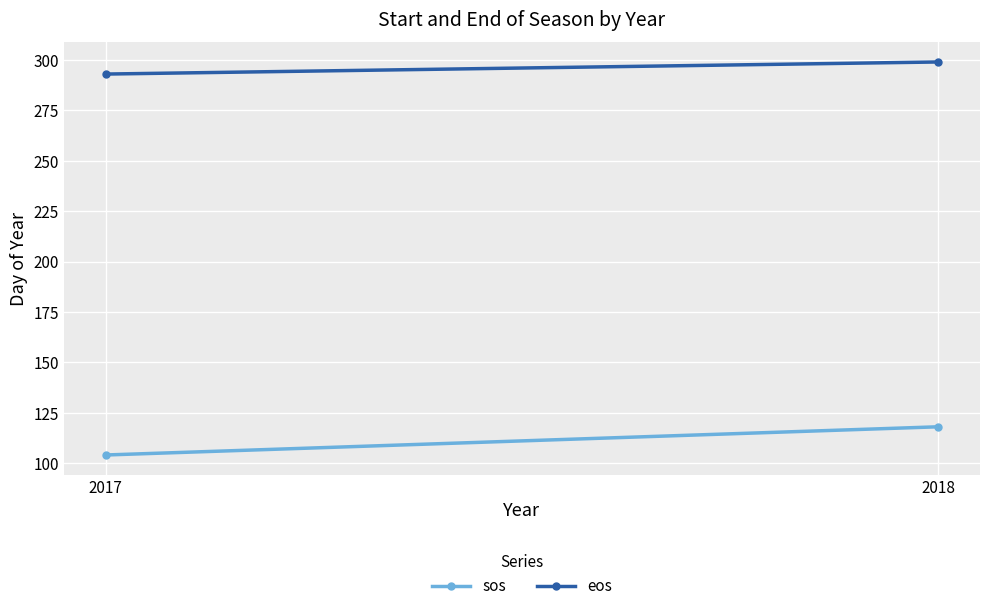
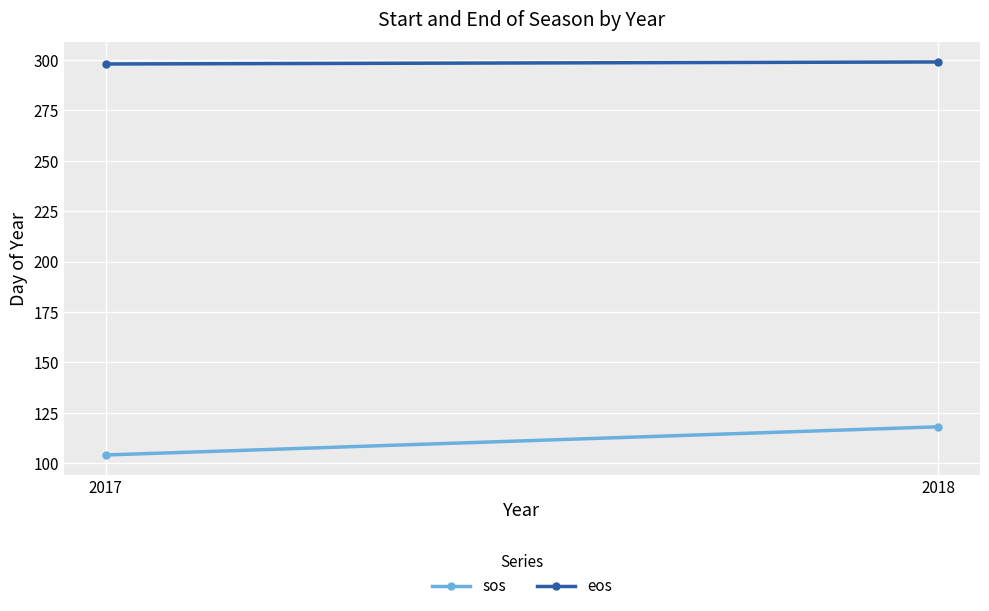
  {
    "sos": {
      "2017": 104,
      "2018": 118
    },
    "eos": {
-     "2017": 293,
+     "2017": 298,
      "2018": 299
    }
  }
